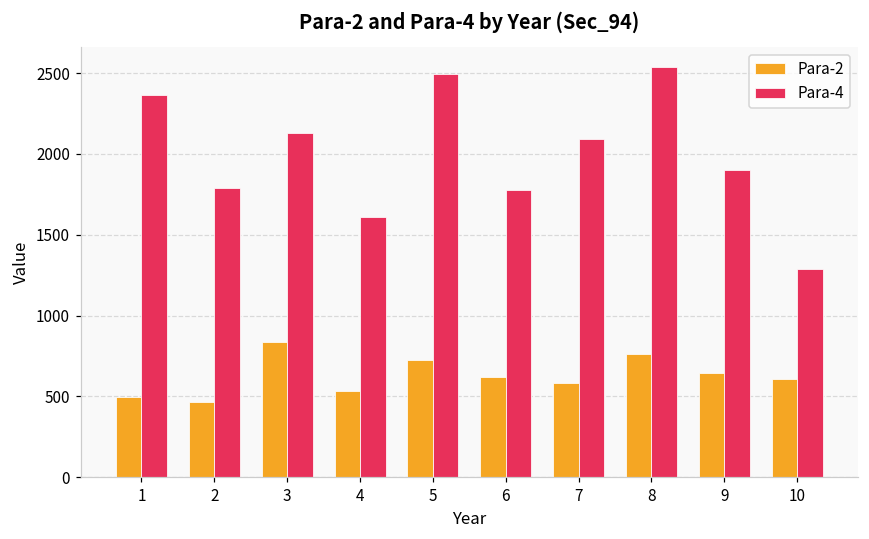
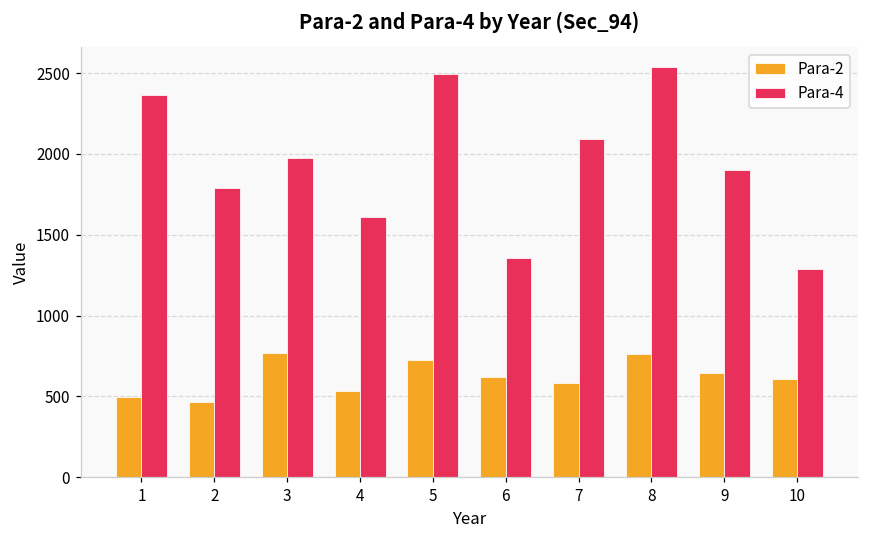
  {
    "Para-2": {
      "1": 500,
      "2": 470,
-     "3": 840,
+     "3": 770,
      "4": 530,
      "5": 730,
      "6": 620,
      "7": 590,
      "8": 760,
      "9": 640,
      "10": 610
    },
    "Para-4": {
      "1": 2370,
      "2": 1790,
-     "3": 2130,
+     "3": 1970,
      "4": 1610,
      "5": 2490,
-     "6": 1780,
+     "6": 1360,
      "7": 2090,
      "8": 2540,
      "9": 1900,
      "10": 1290
    }
  }
